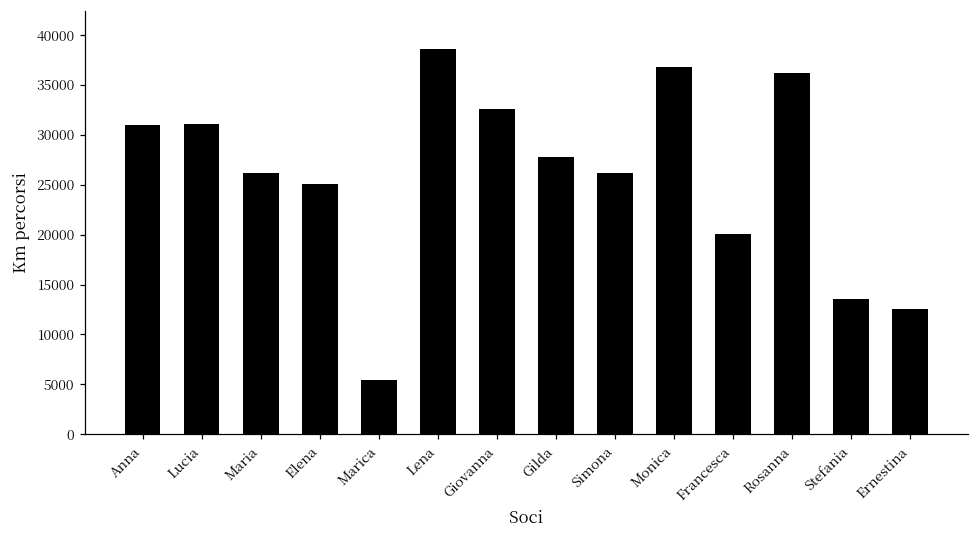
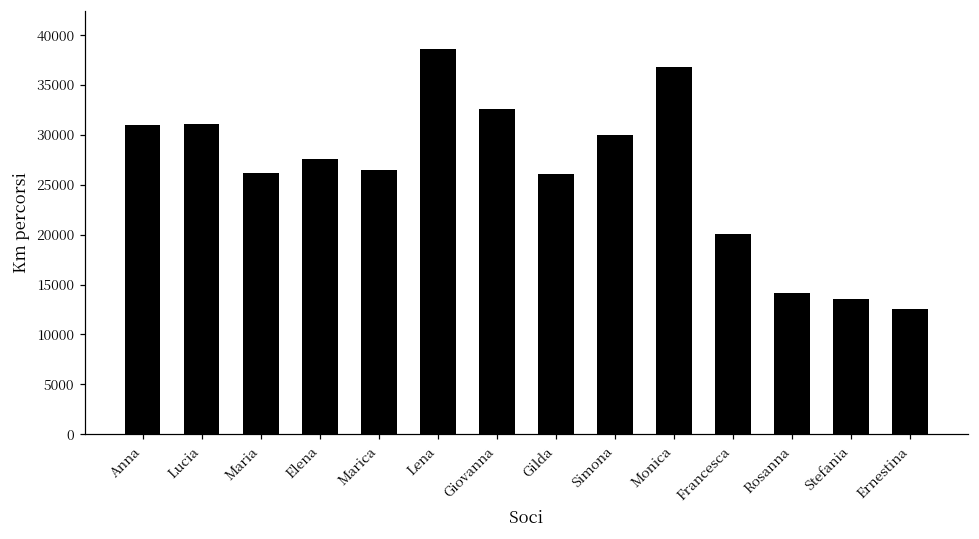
  {
    "Anna": 31000,
    "Lucia": 31000,
    "Maria": 26000,
-   "Elena": 25000,
-   "Marica": 5000,
+   "Elena": 28000,
+   "Marica": 27000,
    "Lena": 39000,
    "Giovanna": 33000,
-   "Gilda": 28000,
-   "Simona": 26000,
+   "Gilda": 26000,
+   "Simona": 30000,
    "Monica": 37000,
    "Francesca": 20000,
-   "Rosanna": 36000,
+   "Rosanna": 14000,
    "Stefania": 14000,
    "Ernestina": 13000
  }
